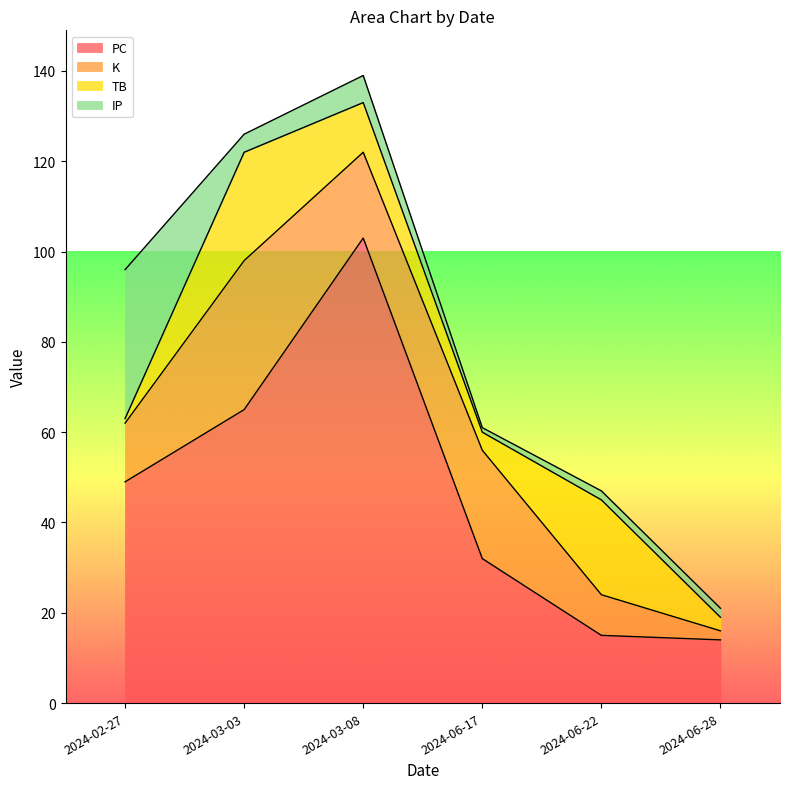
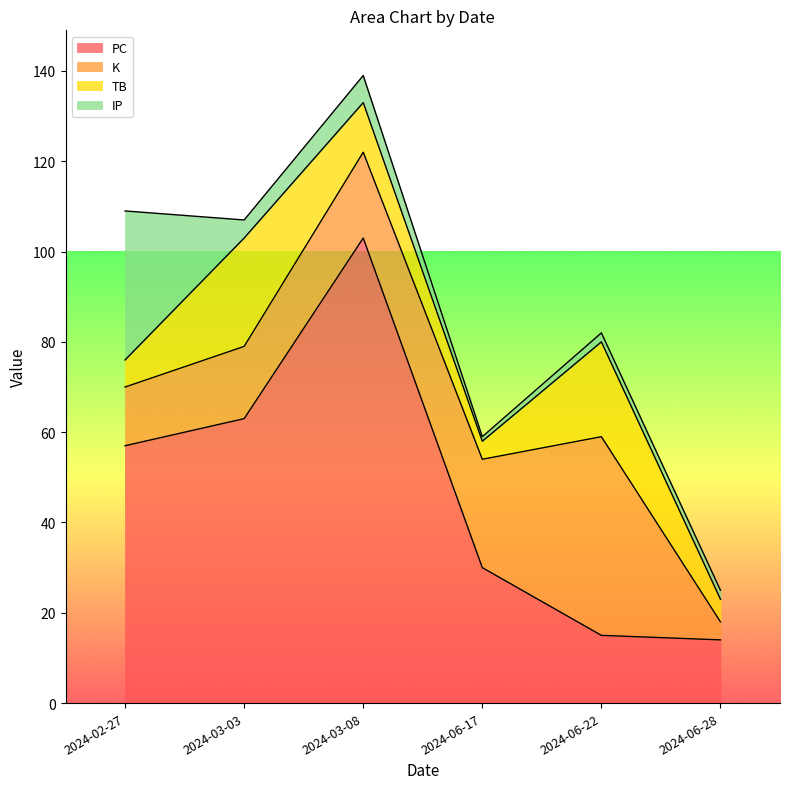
  {
    "PC": {
-     "2024-02-27": 49,
-     "2024-03-03": 65,
+     "2024-02-27": 57,
+     "2024-03-03": 63,
      "2024-03-08": 103,
-     "2024-06-17": 32,
+     "2024-06-17": 30,
      "2024-06-22": 15,
      "2024-06-28": 14
    },
    "K": {
      "2024-02-27": 13,
-     "2024-03-03": 33,
+     "2024-03-03": 16,
      "2024-03-08": 19,
      "2024-06-17": 24,
-     "2024-06-22": 9,
-     "2024-06-28": 2
+     "2024-06-22": 44,
+     "2024-06-28": 4
    },
    "TB": {
-     "2024-02-27": 1,
+     "2024-02-27": 6,
      "2024-03-03": 24,
      "2024-03-08": 11,
      "2024-06-17": 4,
      "2024-06-22": 21,
-     "2024-06-28": 3
+     "2024-06-28": 5
    },
    "IP": {
      "2024-02-27": 33,
      "2024-03-03": 4,
      "2024-03-08": 6,
      "2024-06-17": 1,
      "2024-06-22": 2,
      "2024-06-28": 2
    }
  }
